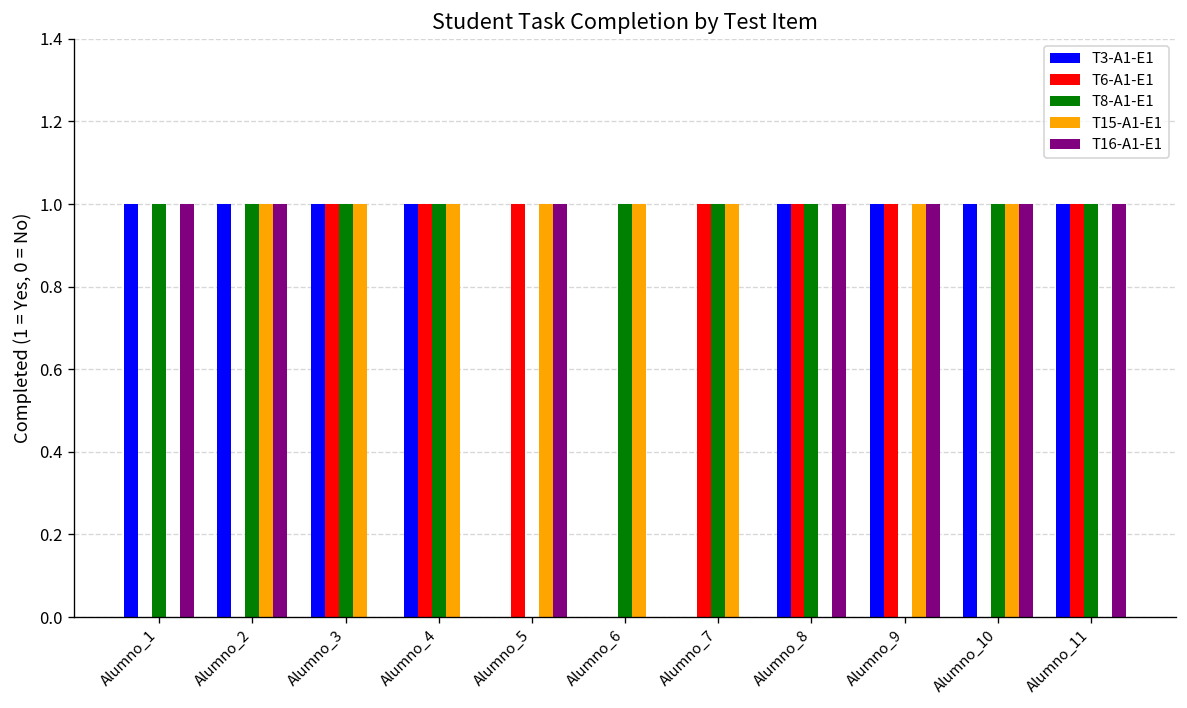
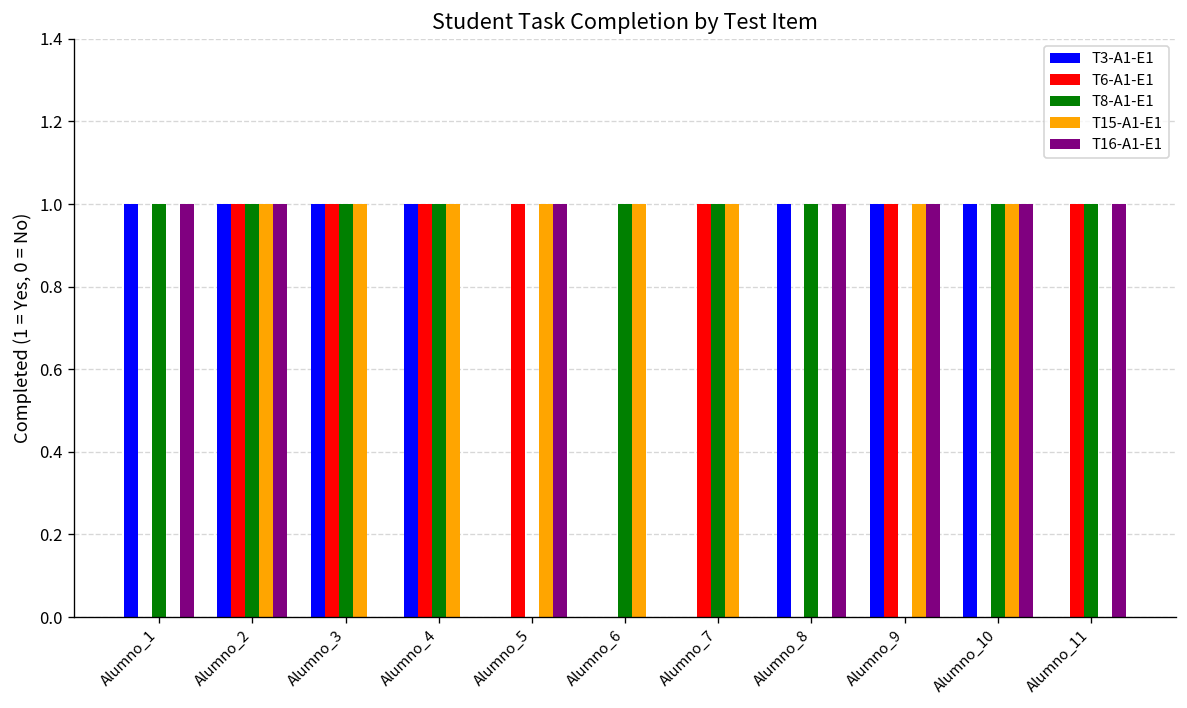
  {
    "T3-A1-E1": {
      "Alumno_1": 1,
      "Alumno_2": 1,
      "Alumno_3": 1,
      "Alumno_4": 1,
      "Alumno_5": 0,
      "Alumno_6": 0,
      "Alumno_7": 0,
      "Alumno_8": 1,
      "Alumno_9": 1,
      "Alumno_10": 1,
-     "Alumno_11": 1
+     "Alumno_11": 0
    },
    "T6-A1-E1": {
      "Alumno_1": 0,
-     "Alumno_2": 0,
+     "Alumno_2": 1,
      "Alumno_3": 1,
      "Alumno_4": 1,
      "Alumno_5": 1,
      "Alumno_6": 0,
      "Alumno_7": 1,
-     "Alumno_8": 1,
+     "Alumno_8": 0,
      "Alumno_9": 1,
      "Alumno_10": 0,
      "Alumno_11": 1
    },
    "T8-A1-E1": {
      "Alumno_1": 1,
      "Alumno_2": 1,
      "Alumno_3": 1,
      "Alumno_4": 1,
      "Alumno_5": 0,
      "Alumno_6": 1,
      "Alumno_7": 1,
      "Alumno_8": 1,
      "Alumno_9": 0,
      "Alumno_10": 1,
      "Alumno_11": 1
    },
    "T15-A1-E1": {
      "Alumno_1": 0,
      "Alumno_2": 1,
      "Alumno_3": 1,
      "Alumno_4": 1,
      "Alumno_5": 1,
      "Alumno_6": 1,
      "Alumno_7": 1,
      "Alumno_8": 0,
      "Alumno_9": 1,
      "Alumno_10": 1,
      "Alumno_11": 0
    },
    "T16-A1-E1": {
      "Alumno_1": 1,
      "Alumno_2": 1,
      "Alumno_3": 0,
      "Alumno_4": 0,
      "Alumno_5": 1,
      "Alumno_6": 0,
      "Alumno_7": 0,
      "Alumno_8": 1,
      "Alumno_9": 1,
      "Alumno_10": 1,
      "Alumno_11": 1
    }
  }
